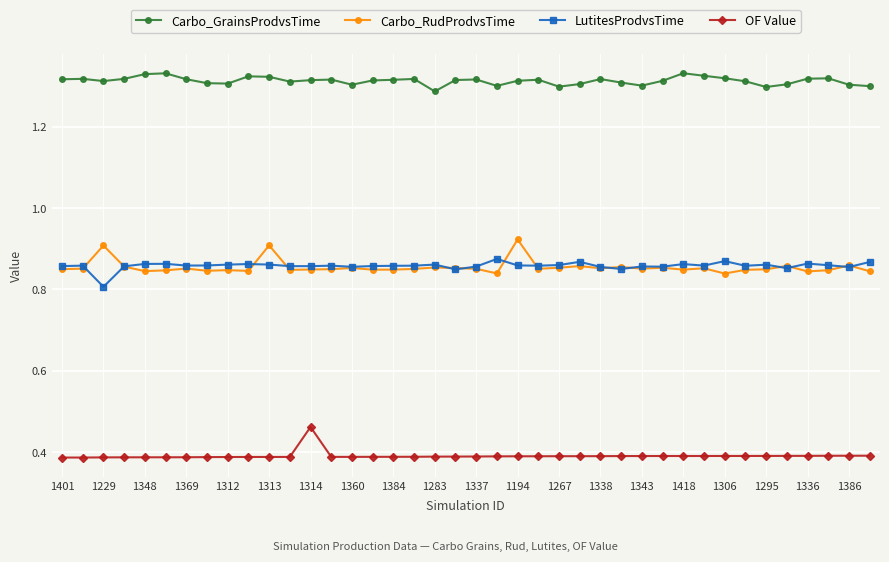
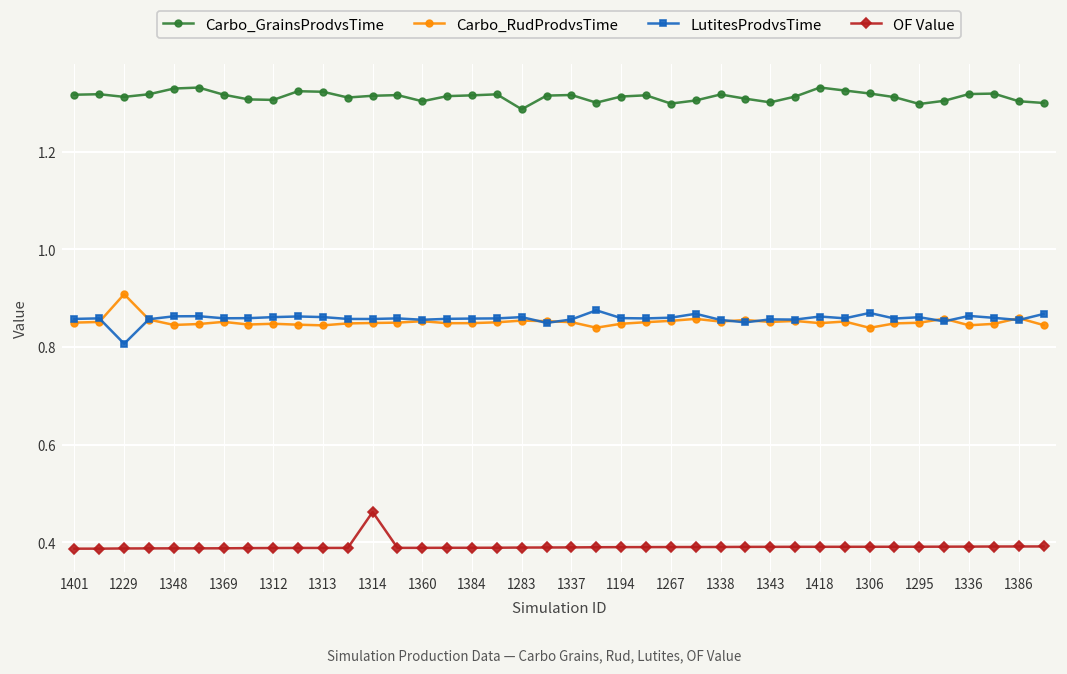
  {
    "Carbo_GrainsProdvsTime": {
      "1401": 1.32,
      "1229": 1.31,
      "1348": 1.33,
      "1369": 1.32,
      "1312": 1.31,
      "1313": 1.32,
      "1314": 1.31,
      "1360": 1.30,
      "1384": 1.32,
      "1283": 1.29,
      "1337": 1.32,
      "1194": 1.31,
      "1267": 1.30,
      "1338": 1.32,
      "1343": 1.30,
      "1418": 1.33,
      "1306": 1.32,
      "1295": 1.30,
      "1336": 1.32,
      "1386": 1.30
    },
    "Carbo_RudProdvsTime": {
      "1401": 0.85,
      "1229": 0.91,
      "1348": 0.85,
      "1369": 0.85,
      "1312": 0.85,
-     "1313": 0.91,
+     "1313": 0.84,
      "1314": 0.85,
      "1384": 0.85,
      "1283": 0.85,
-     "1194": 0.92,
+     "1194": 0.85,
      "1267": 0.85,
      "1418": 0.85,
      "1306": 0.84,
      "1295": 0.85,
      "1336": 0.84
    },
    "LutitesProdvsTime": {
      "1401": 0.86,
      "1229": 0.81,
      "1348": 0.86,
      "1369": 0.86,
      "1312": 0.86,
      "1313": 0.86,
      "1314": 0.86,
      "1384": 0.86,
      "1283": 0.86,
      "1194": 0.86,
      "1267": 0.86,
      "1418": 0.86,
      "1306": 0.87,
      "1295": 0.86,
      "1336": 0.86
    },
    "OF Value": {
      "1401": 0.39,
      "1229": 0.39,
      "1348": 0.39,
      "1369": 0.39,
      "1312": 0.39,
      "1313": 0.39,
      "1314": 0.46,
      "1360": 0.39,
      "1384": 0.39,
      "1283": 0.39,
      "1337": 0.39,
      "1194": 0.39,
      "1267": 0.39,
      "1338": 0.39,
      "1343": 0.39,
      "1418": 0.39,
      "1306": 0.39,
      "1295": 0.39,
      "1336": 0.39,
      "1386": 0.39
    }
  }
